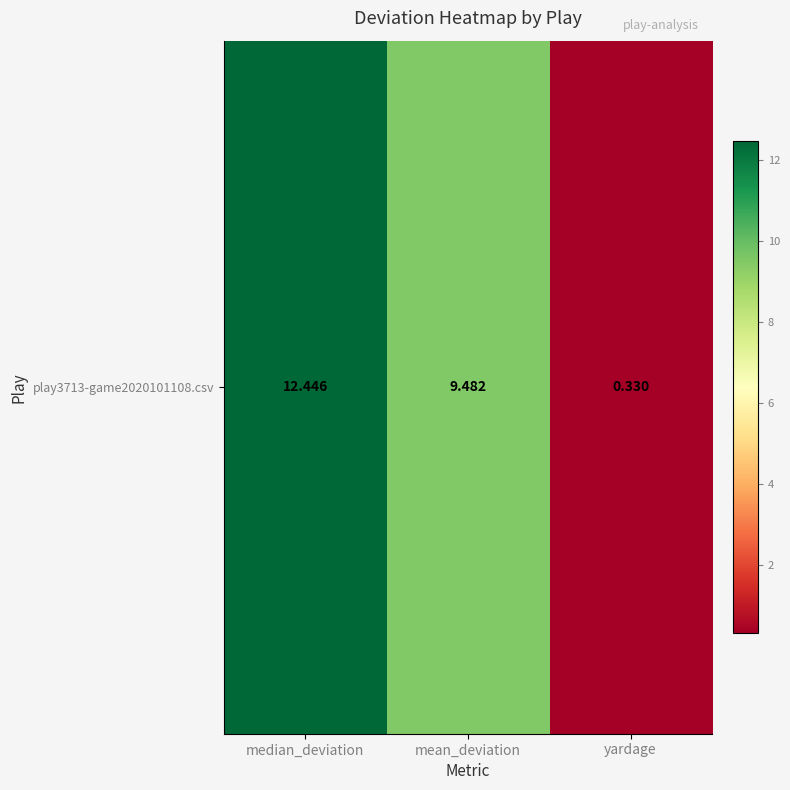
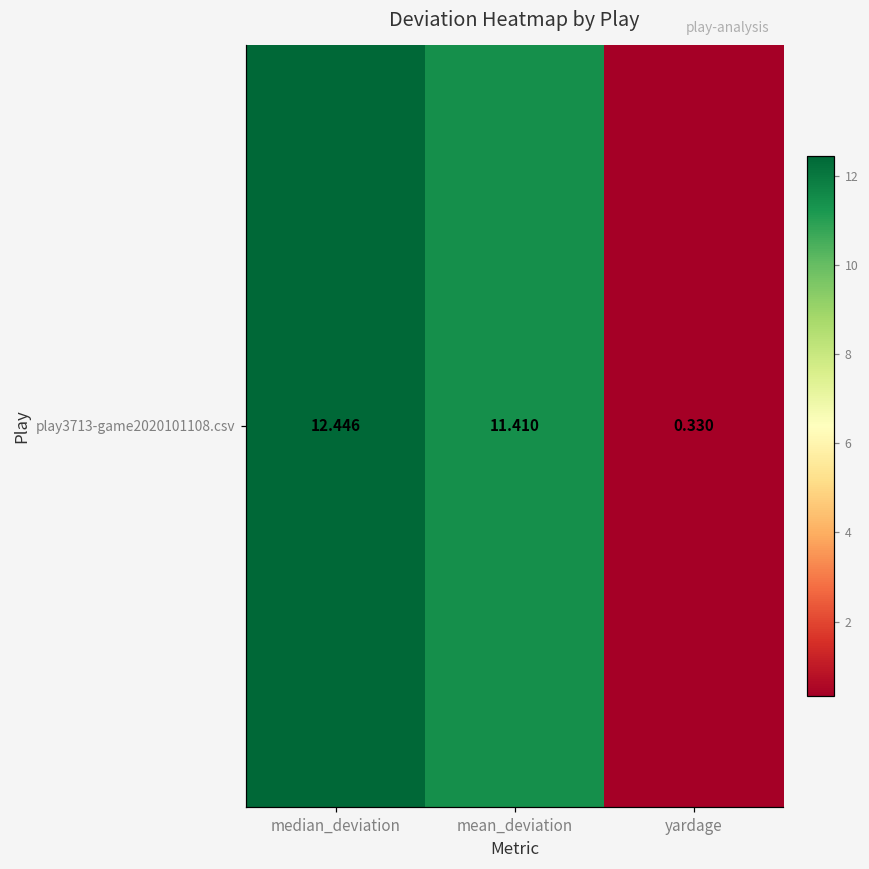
  {
    "play3713-game2020101108.csv": {
      "median_deviation": 12.446,
-     "mean_deviation": 9.482,
+     "mean_deviation": 11.410,
      "yardage": 0.330
    }
  }
